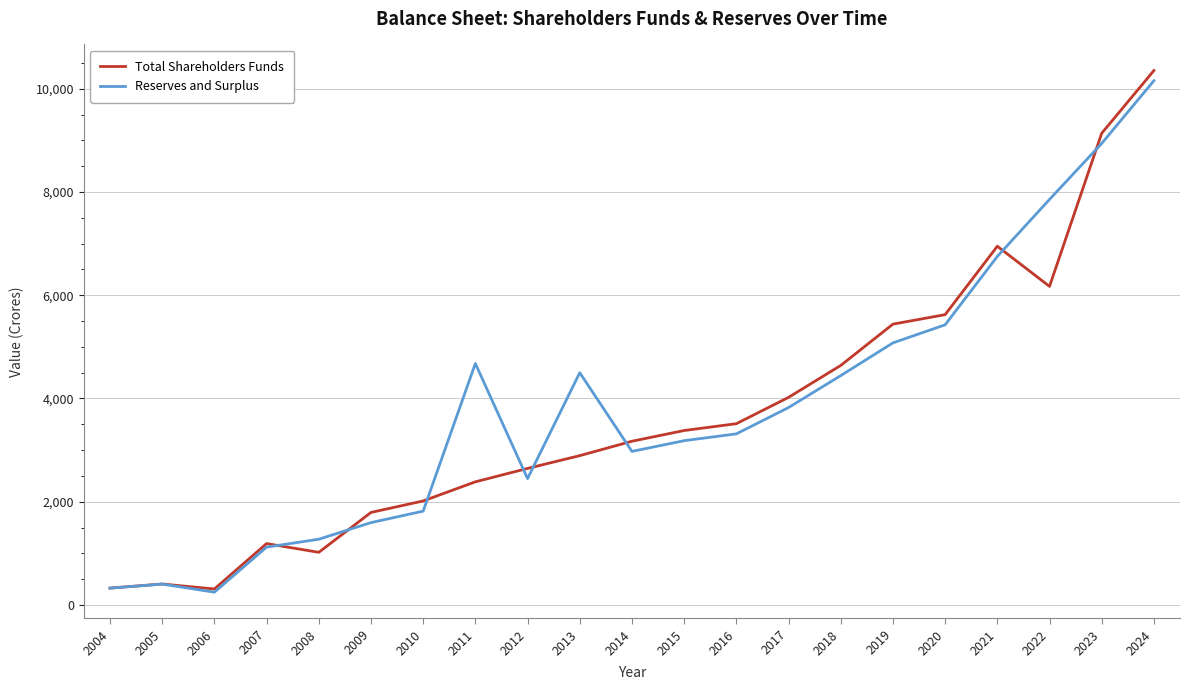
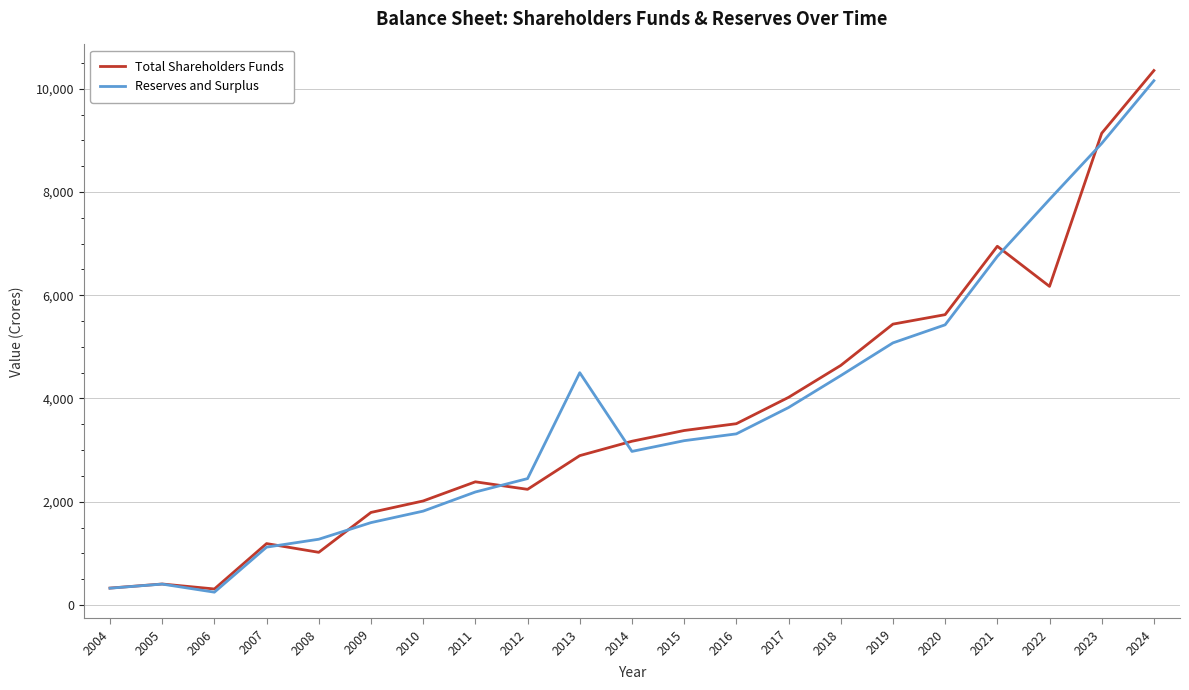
  {
    "Total Shareholders Funds": {
      "2006": "300",
      "2007": "1,200",
      "2008": "1,000",
      "2009": "1,800",
      "2010": "2,000",
      "2011": "2,400",
-     "2012": "2,600",
+     "2012": "2,200",
      "2013": "2,900",
      "2014": "3,200",
      "2015": "3,400",
      "2016": "3,500",
      "2017": "4,000",
      "2018": "4,600",
      "2019": "5,400",
      "2020": "5,600",
      "2021": "6,900",
      "2022": "6,200",
      "2023": "9,100",
      "2024": "10,400"
    },
    "Reserves and Surplus": {
      "2006": "200",
      "2007": "1,100",
      "2008": "1,300",
      "2009": "1,600",
      "2010": "1,800",
-     "2011": "4,700",
+     "2011": "2,200",
      "2012": "2,400",
      "2013": "4,500",
      "2014": "3,000",
      "2015": "3,200",
      "2016": "3,300",
      "2017": "3,800",
      "2018": "4,400",
      "2019": "5,100",
      "2020": "5,400",
      "2021": "6,800",
      "2022": "7,900",
      "2023": "8,900",
      "2024": "10,200"
    }
  }
